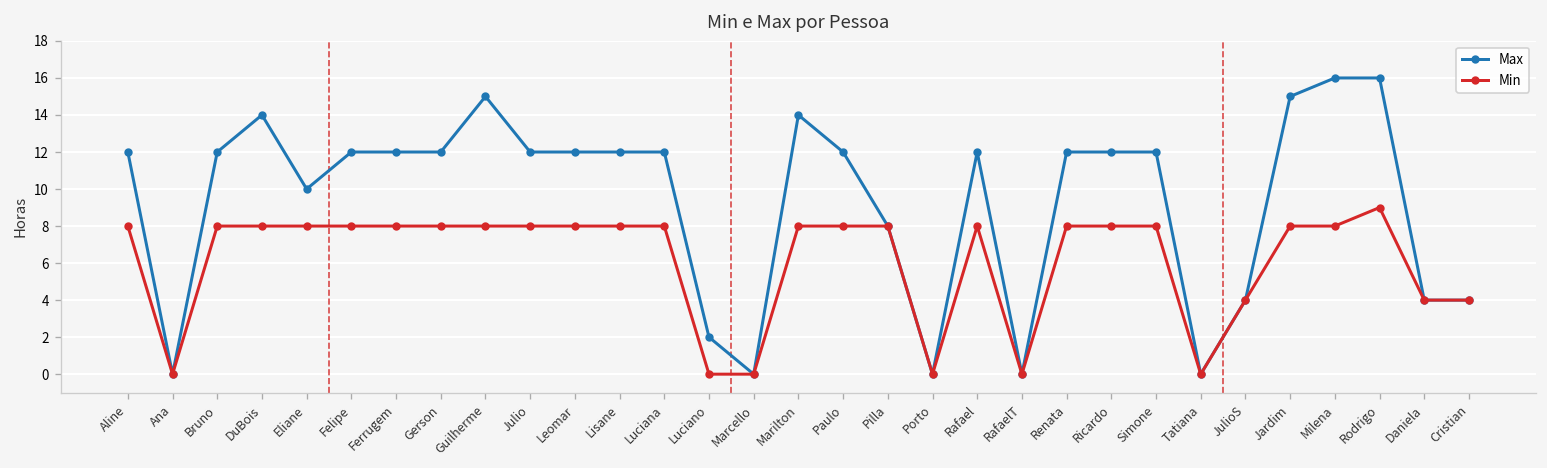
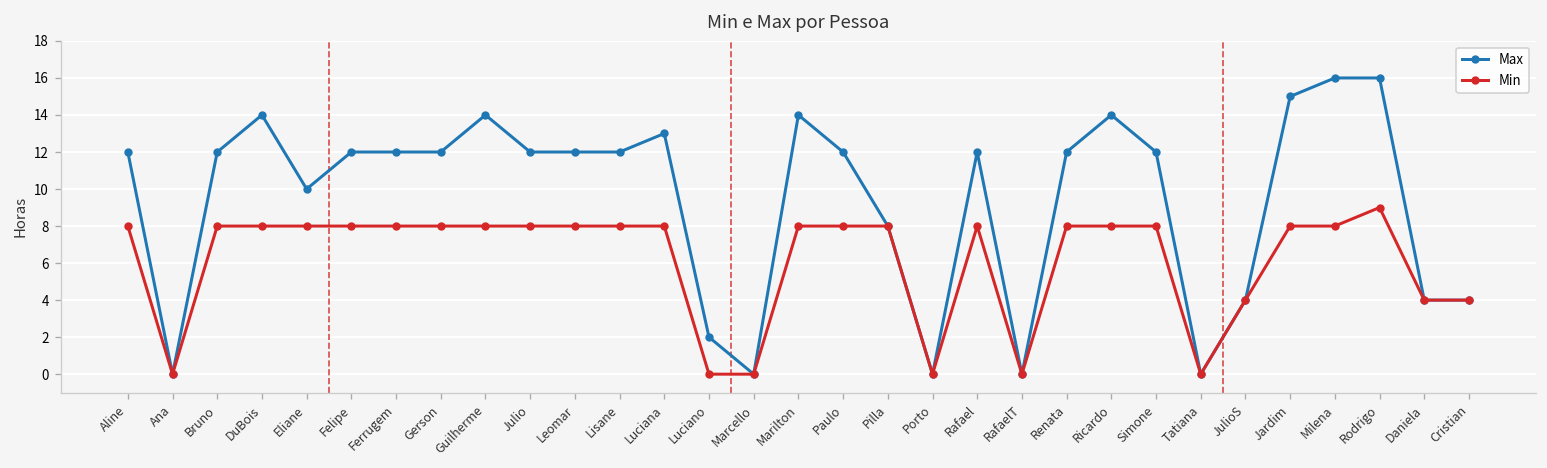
  {
    "Max": {
      "Aline": 12,
      "Bruno": 12,
      "DuBois": 14,
      "Eliane": 10,
      "Felipe": 12,
      "Ferrugem": 12,
      "Gerson": 12,
-     "Guilherme": 15,
+     "Guilherme": 14,
      "Julio": 12,
      "Leomar": 12,
      "Lisane": 12,
-     "Luciana": 12,
+     "Luciana": 13,
      "Luciano": 2,
      "Marilton": 14,
      "Paulo": 12,
      "Rafael": 12,
      "Renata": 12,
-     "Ricardo": 12,
+     "Ricardo": 14,
      "Simone": 12,
      "Jardim": 15,
      "Milena": 16,
      "Rodrigo": 16
    },
    "Min": {
      "Aline": 8,
      "Bruno": 8,
      "DuBois": 8,
      "Eliane": 8,
      "Felipe": 8,
      "Ferrugem": 8,
      "Gerson": 8,
      "Guilherme": 8,
      "Julio": 8,
      "Leomar": 8,
      "Lisane": 8,
      "Luciana": 8,
      "Luciano": 0,
      "Marilton": 8,
      "Paulo": 8,
      "Rafael": 8,
      "Renata": 8,
      "Ricardo": 8,
      "Simone": 8,
      "Jardim": 8,
      "Milena": 8,
      "Rodrigo": 9
    }
  }
